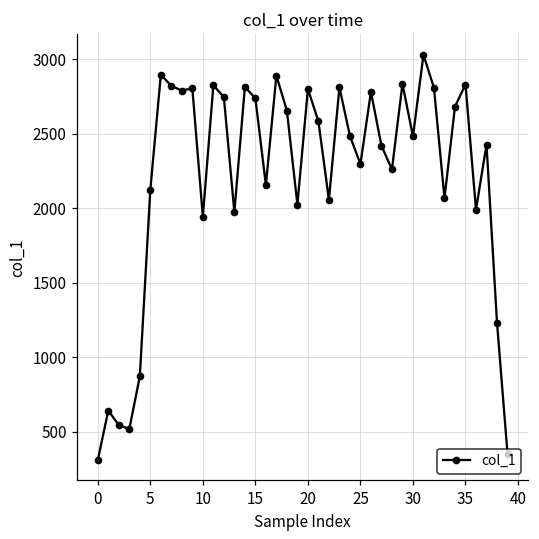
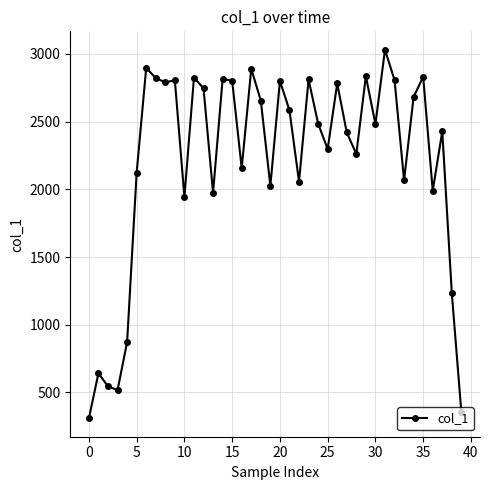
  {
    "0": 310,
    "5": 2120,
    "10": 1940,
-   "15": 2740,
+   "15": 2800,
    "20": 2800,
    "25": 2300,
    "30": 2480,
    "35": 2830
  }
